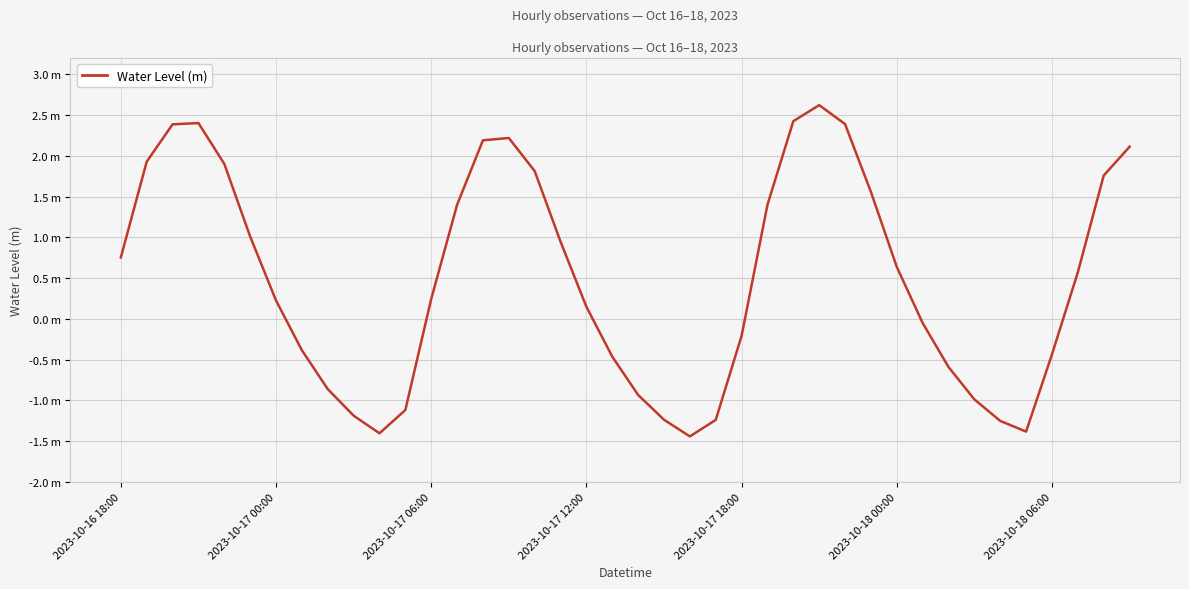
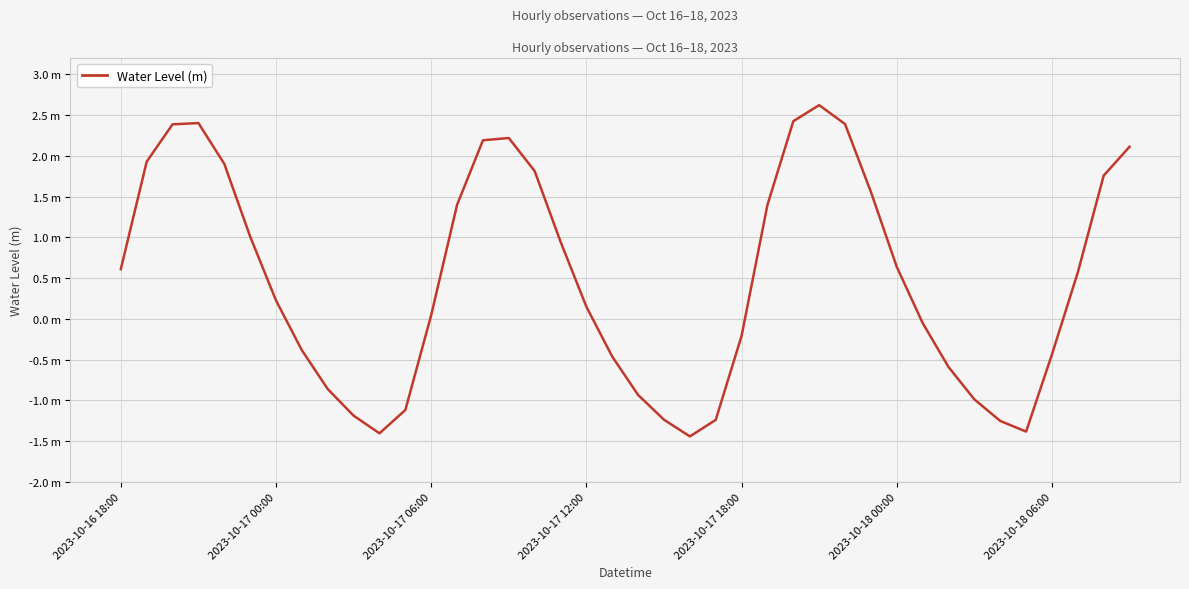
  {
-   "2023-10-16 18:00": "0.8 m",
+   "2023-10-16 18:00": "0.6 m",
    "2023-10-17 00:00": "0.2 m",
-   "2023-10-17 06:00": "0.2 m",
+   "2023-10-17 06:00": "0.0 m",
    "2023-10-17 12:00": "0.1 m",
    "2023-10-17 18:00": "-0.2 m",
    "2023-10-18 00:00": "0.6 m",
    "2023-10-18 06:00": "-0.4 m"
  }
